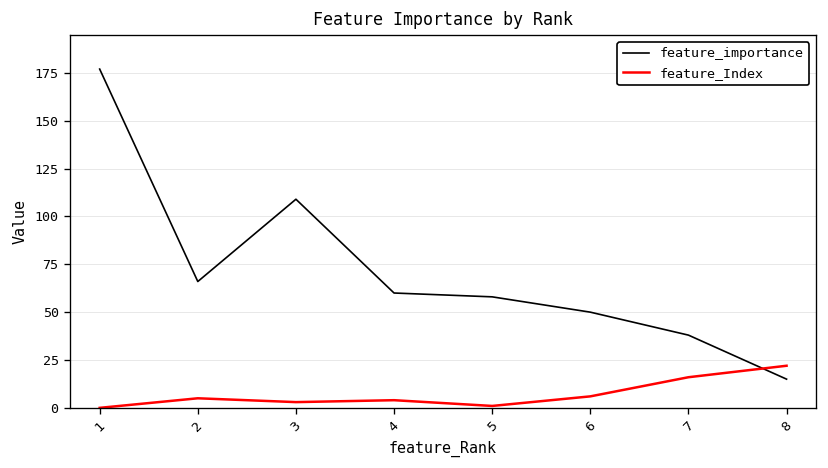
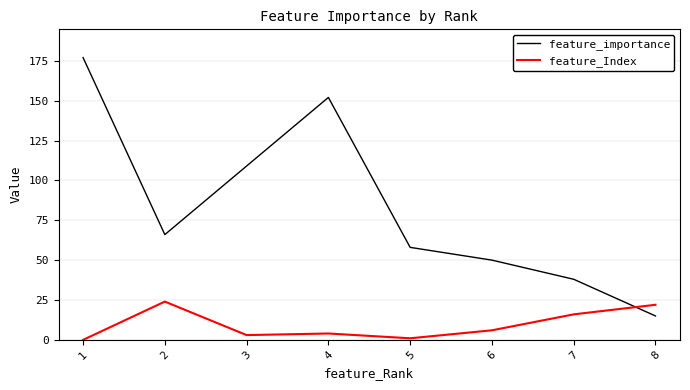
  {
    "feature_importance": {
      "1": 177,
      "2": 66,
      "3": 109,
-     "4": 60,
+     "4": 152,
      "5": 58,
      "6": 50,
      "7": 38,
      "8": 15
    },
    "feature_Index": {
      "1": 0,
-     "2": 5,
+     "2": 24,
      "3": 3,
      "4": 4,
      "5": 1,
      "6": 6,
      "7": 16,
      "8": 22
    }
  }
